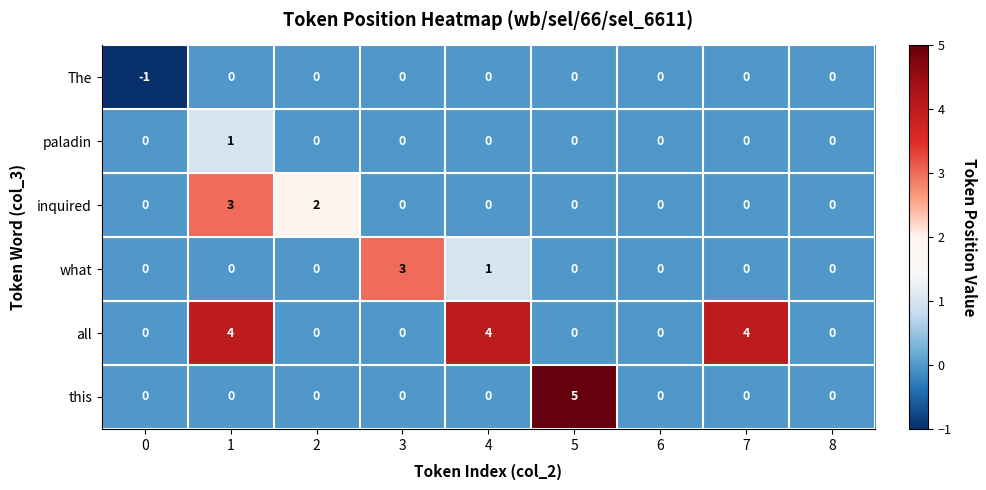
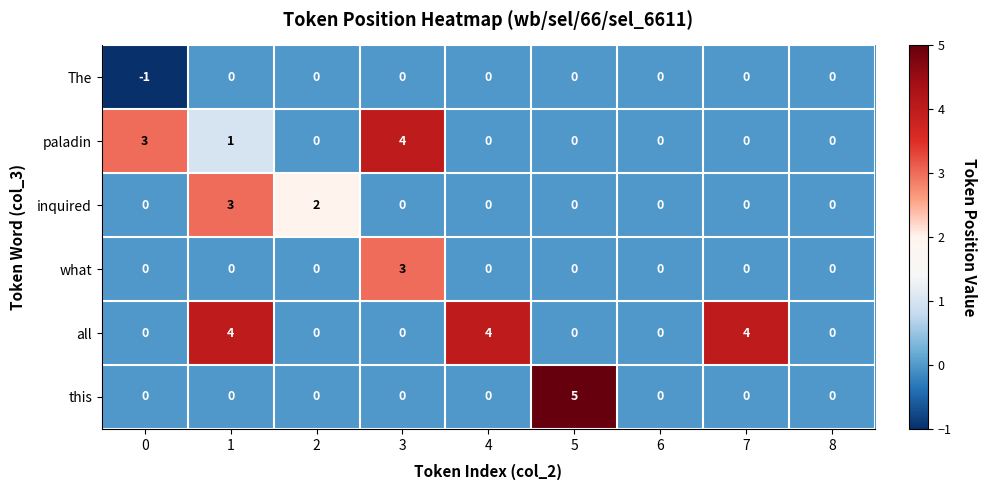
  {
    "The": {
      "0": -1,
      "1": 0,
      "2": 0,
      "3": 0,
      "4": 0,
      "5": 0,
      "6": 0,
      "7": 0,
      "8": 0
    },
    "paladin": {
-     "0": 0,
+     "0": 3,
      "1": 1,
      "2": 0,
-     "3": 0,
+     "3": 4,
      "4": 0,
      "5": 0,
      "6": 0,
      "7": 0,
      "8": 0
    },
    "inquired": {
      "0": 0,
      "1": 3,
      "2": 2,
      "3": 0,
      "4": 0,
      "5": 0,
      "6": 0,
      "7": 0,
      "8": 0
    },
    "what": {
      "0": 0,
      "1": 0,
      "2": 0,
      "3": 3,
-     "4": 1,
+     "4": 0,
      "5": 0,
      "6": 0,
      "7": 0,
      "8": 0
    },
    "all": {
      "0": 0,
      "1": 4,
      "2": 0,
      "3": 0,
      "4": 4,
      "5": 0,
      "6": 0,
      "7": 4,
      "8": 0
    },
    "this": {
      "0": 0,
      "1": 0,
      "2": 0,
      "3": 0,
      "4": 0,
      "5": 5,
      "6": 0,
      "7": 0,
      "8": 0
    }
  }
